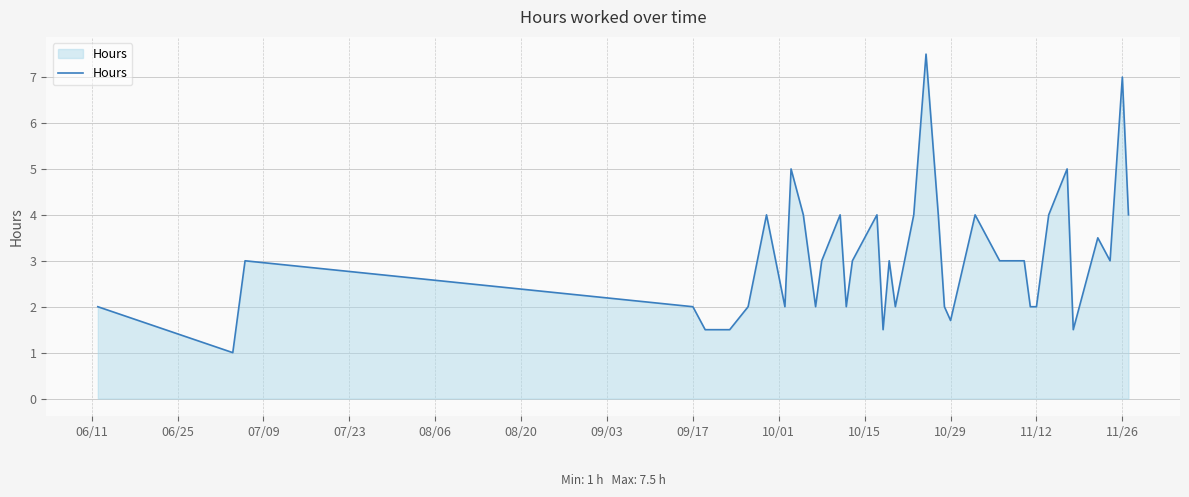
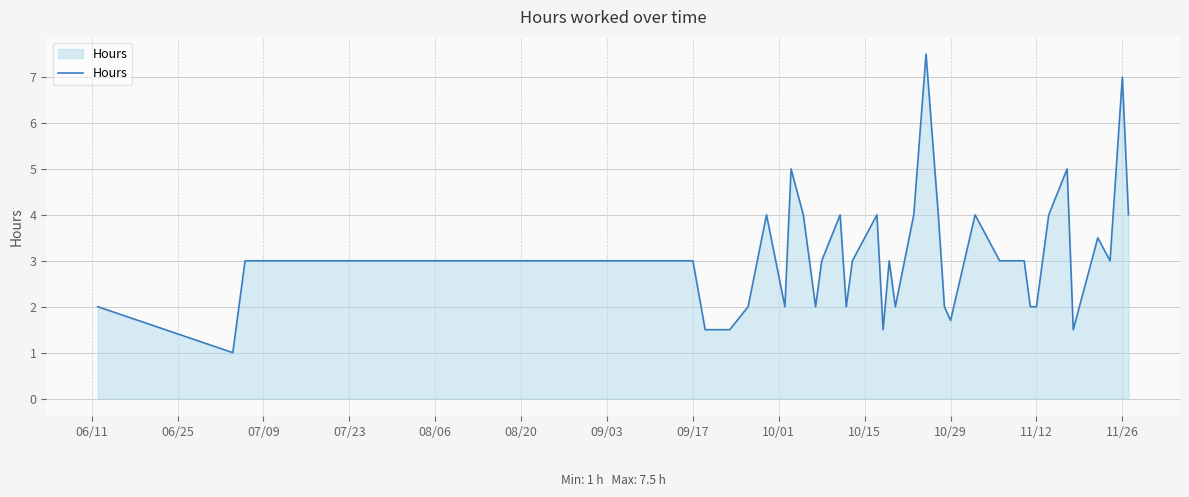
  {
-   "09/17": 2,
+   "09/17": 3,
    "10/29": 1.7,
    "11/12": 2,
    "11/26": 7
  }
